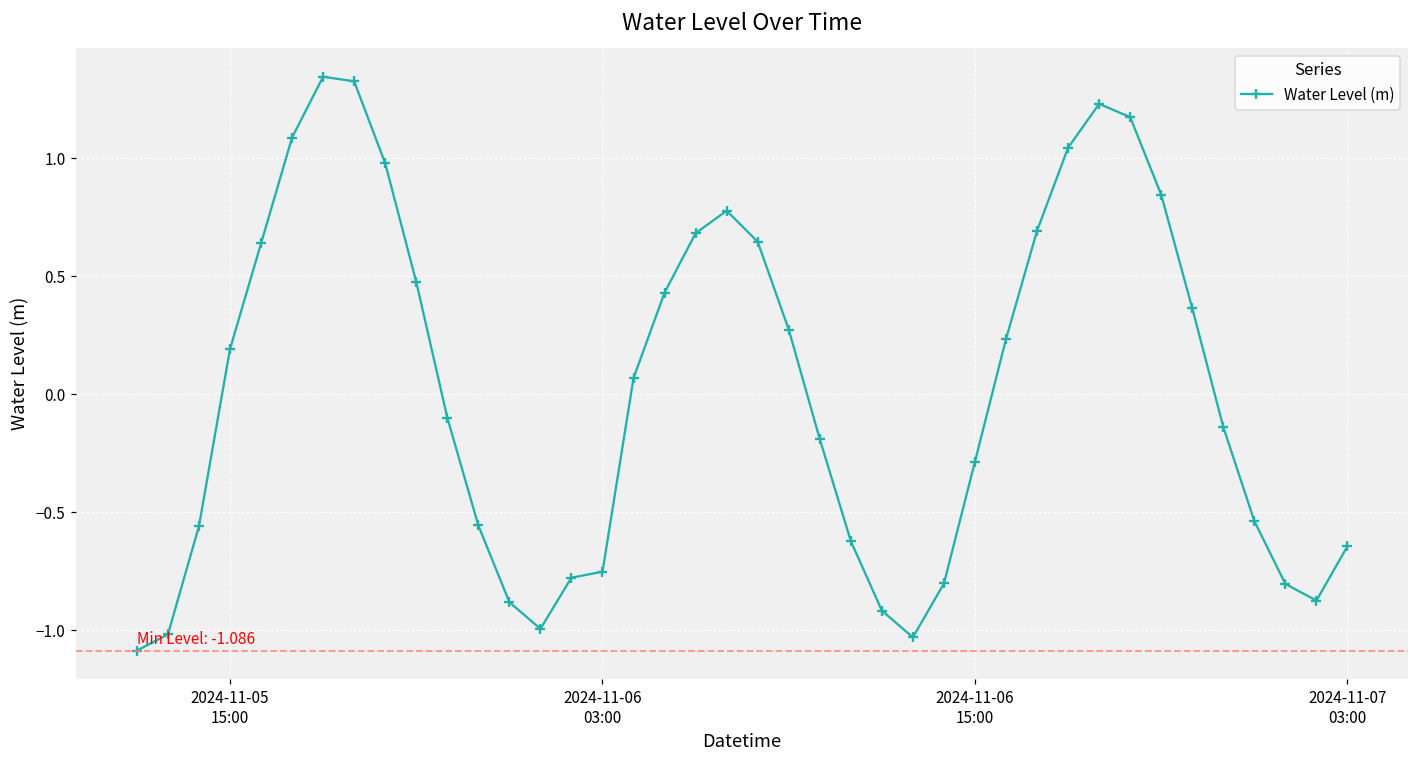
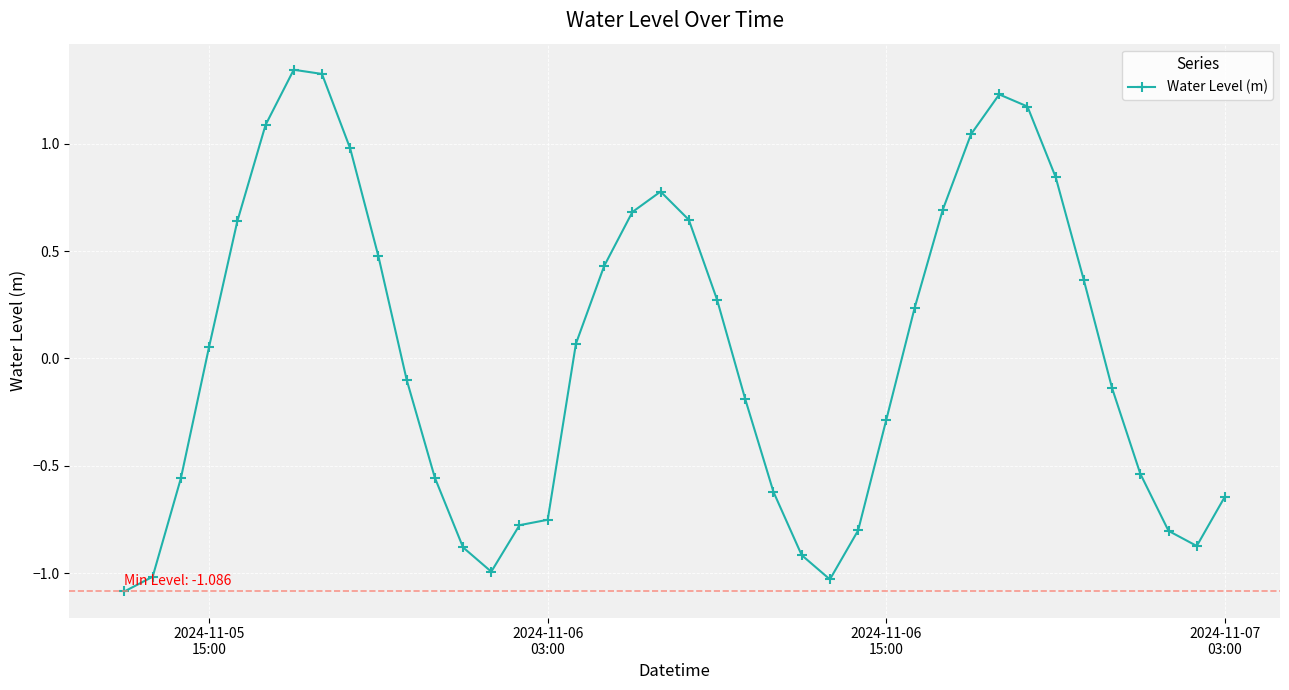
  {
-   "2024-11-05 15:00": 0.19,
+   "2024-11-05 15:00": 0.05,
    "2024-11-06 03:00": -0.75,
    "2024-11-06 15:00": -0.28,
    "2024-11-07 03:00": -0.64
  }
